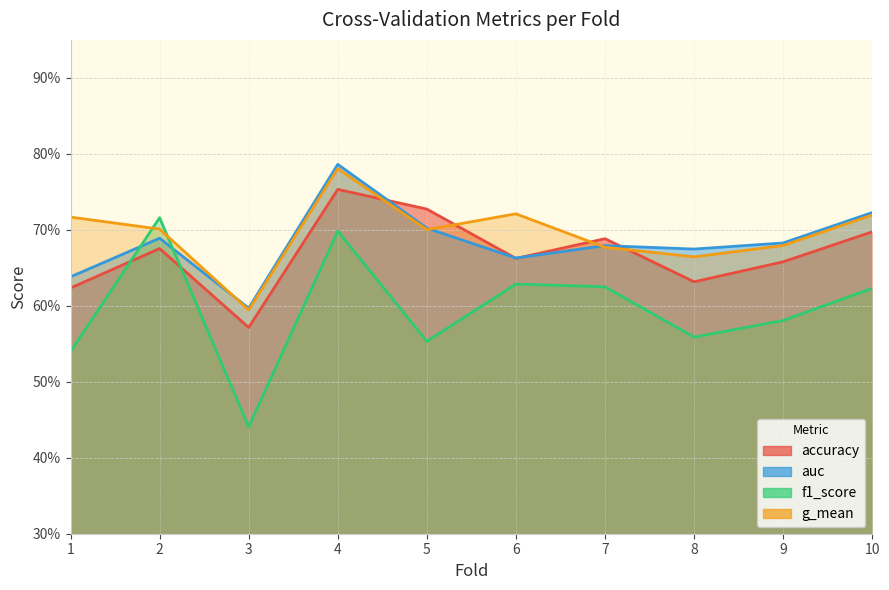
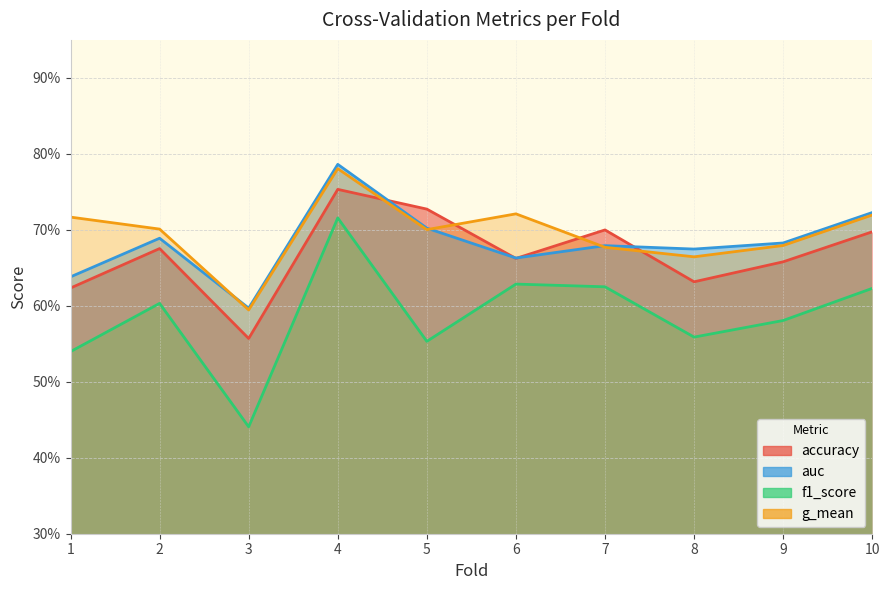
  {
    "accuracy": {
      "1": "62%",
      "2": "68%",
-     "3": "57%",
+     "3": "56%",
      "4": "75%",
      "5": "73%",
-     "7": "69%",
+     "7": "70%",
      "8": "63%",
      "9": "66%",
      "10": "70%"
    },
    "auc": {
      "1": "64%",
      "2": "69%",
      "4": "79%",
      "8": "67%"
    },
    "f1_score": {
      "1": "54%",
-     "2": "72%",
+     "2": "60%",
      "3": "44%",
-     "4": "70%",
+     "4": "72%",
      "5": "55%",
      "6": "63%",
      "7": "63%",
      "8": "56%",
      "9": "58%",
      "10": "62%"
    },
    "g_mean": {
      "1": "72%",
      "2": "70%",
      "4": "78%",
      "6": "72%",
      "8": "66%"
    }
  }
